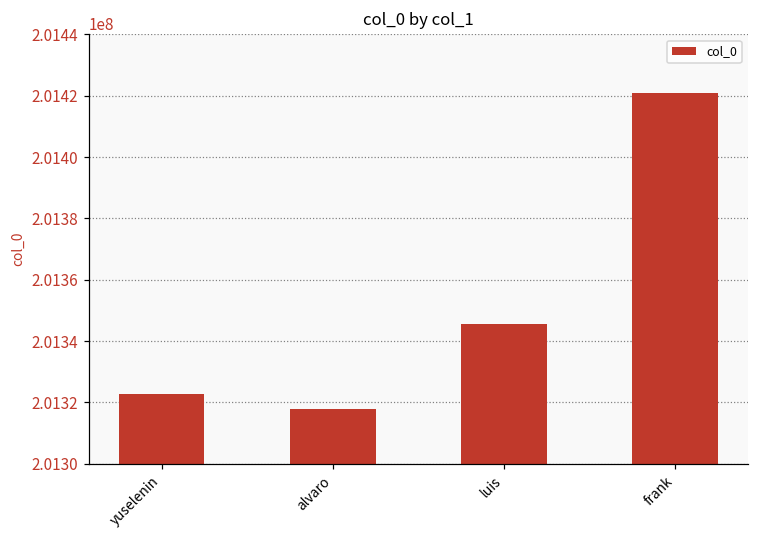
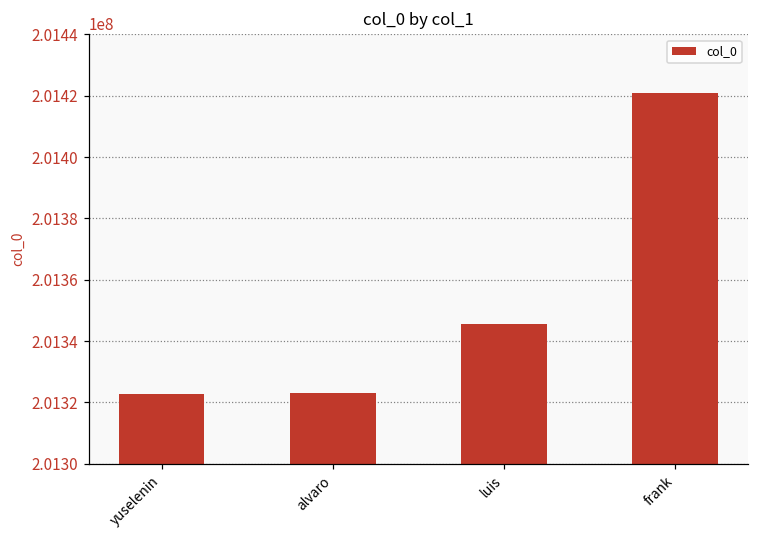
  {
    "yuselenin": 201323000,
-   "alvaro": 201318000,
+   "alvaro": 201323000,
    "luis": 201345000,
    "frank": 201421000
  }
